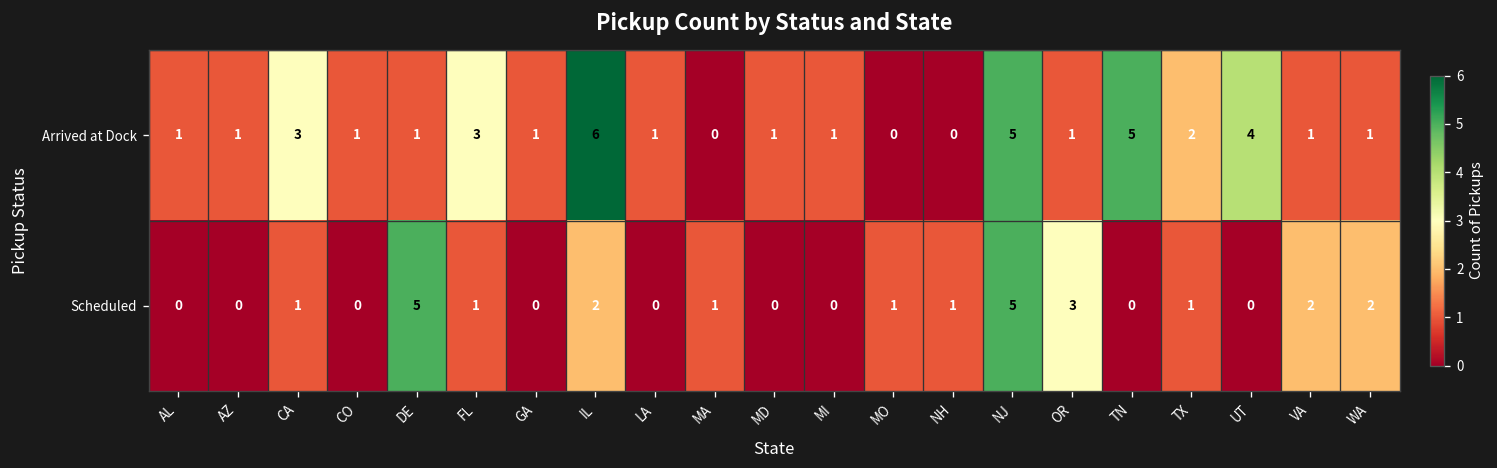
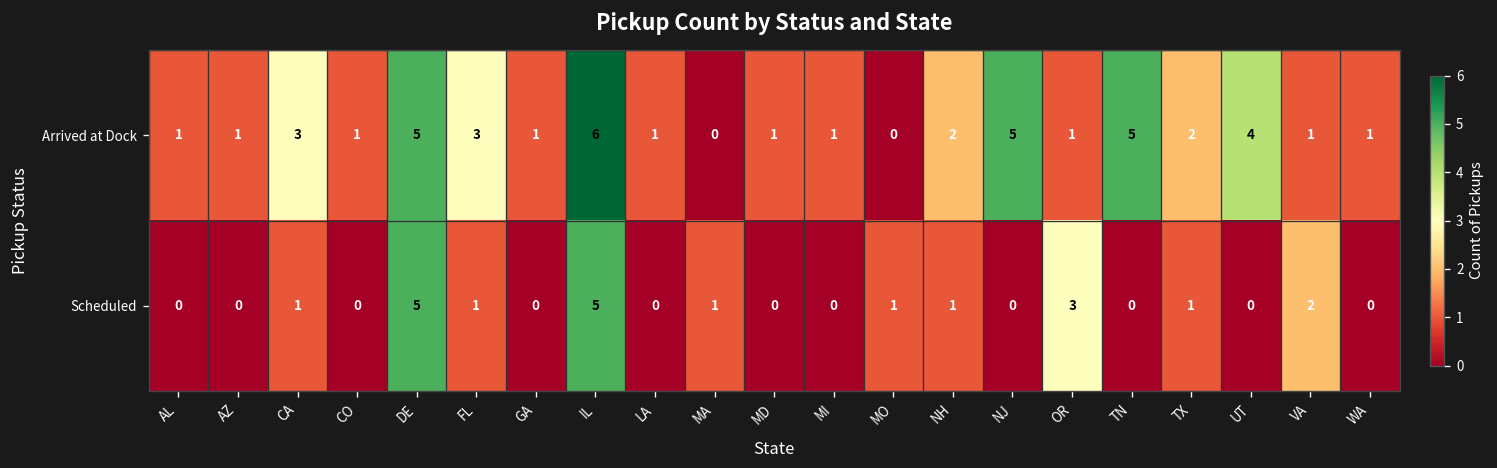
  {
    "Arrived at Dock": {
      "AL": 1,
      "AZ": 1,
      "CA": 3,
      "CO": 1,
-     "DE": 1,
+     "DE": 5,
      "FL": 3,
      "GA": 1,
      "IL": 6,
      "LA": 1,
      "MA": 0,
      "MD": 1,
      "MI": 1,
      "MO": 0,
-     "NH": 0,
+     "NH": 2,
      "NJ": 5,
      "OR": 1,
      "TN": 5,
      "TX": 2,
      "UT": 4,
      "VA": 1,
      "WA": 1
    },
    "Scheduled": {
      "AL": 0,
      "AZ": 0,
      "CA": 1,
      "CO": 0,
      "DE": 5,
      "FL": 1,
      "GA": 0,
-     "IL": 2,
+     "IL": 5,
      "LA": 0,
      "MA": 1,
      "MD": 0,
      "MI": 0,
      "MO": 1,
      "NH": 1,
-     "NJ": 5,
+     "NJ": 0,
      "OR": 3,
      "TN": 0,
      "TX": 1,
      "UT": 0,
      "VA": 2,
-     "WA": 2
+     "WA": 0
    }
  }
